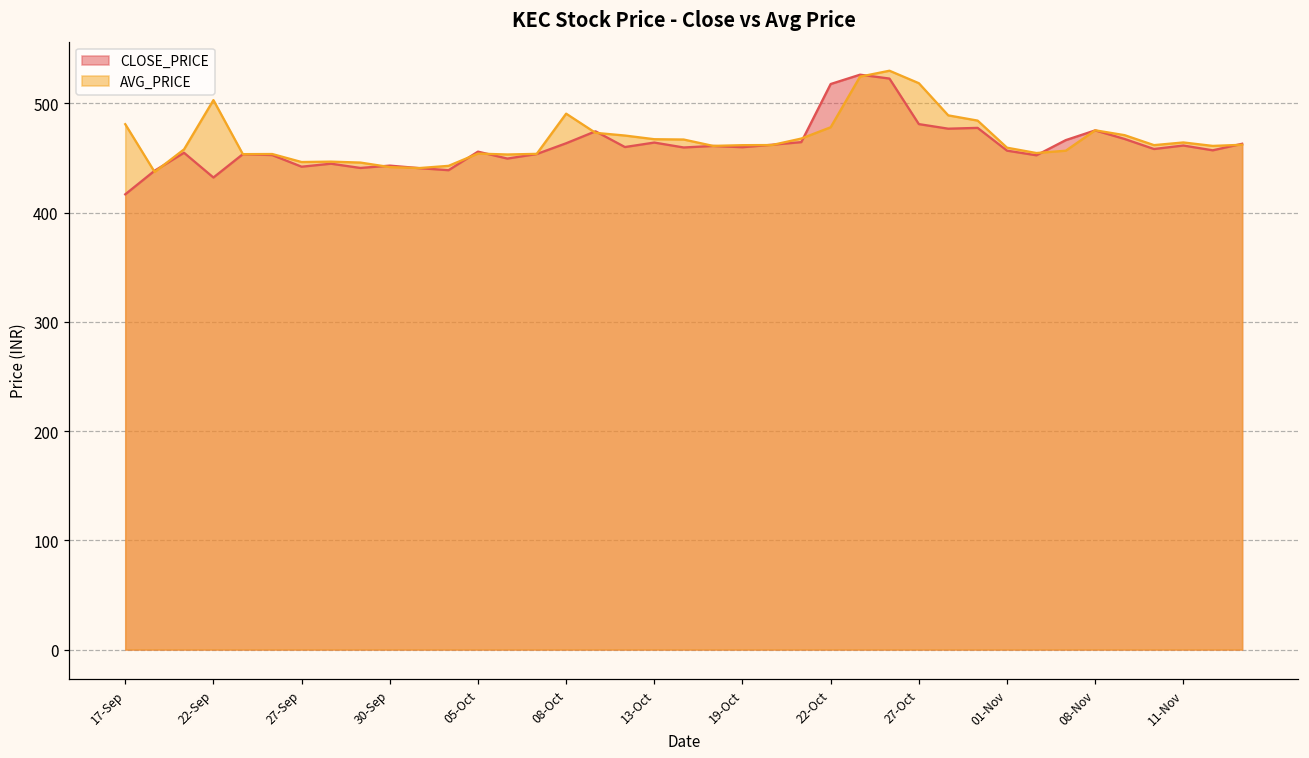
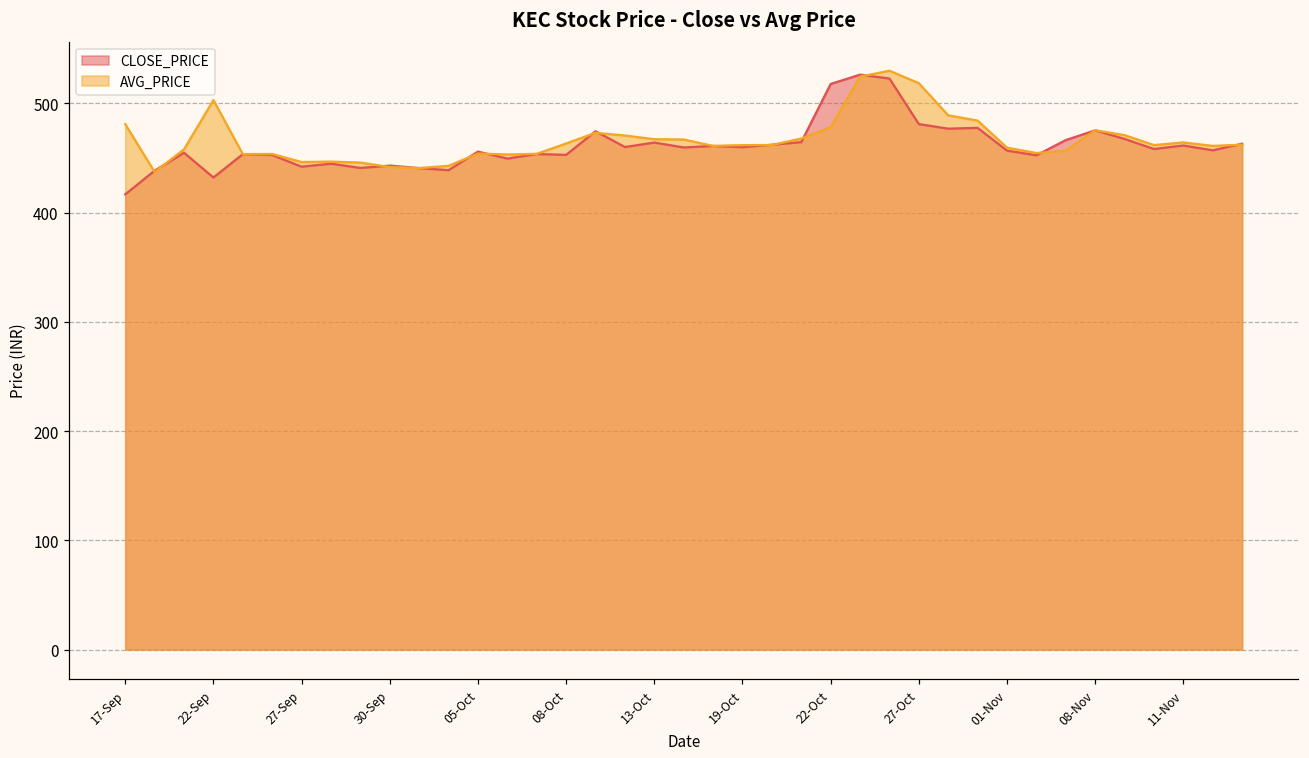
  {
    "CLOSE_PRICE": {
      "17-Sep": 420,
      "22-Sep": 430,
      "27-Sep": 440,
-     "08-Oct": 460,
+     "08-Oct": 450,
      "13-Oct": 460,
      "22-Oct": 520,
      "27-Oct": 480,
      "01-Nov": 460,
      "11-Nov": 460
    },
    "AVG_PRICE": {
      "17-Sep": 480,
      "22-Sep": 500,
      "27-Sep": 450,
-     "08-Oct": 490,
+     "08-Oct": 460,
      "13-Oct": 470,
      "22-Oct": 480,
      "27-Oct": 520,
      "01-Nov": 460,
      "11-Nov": 460
    }
  }
